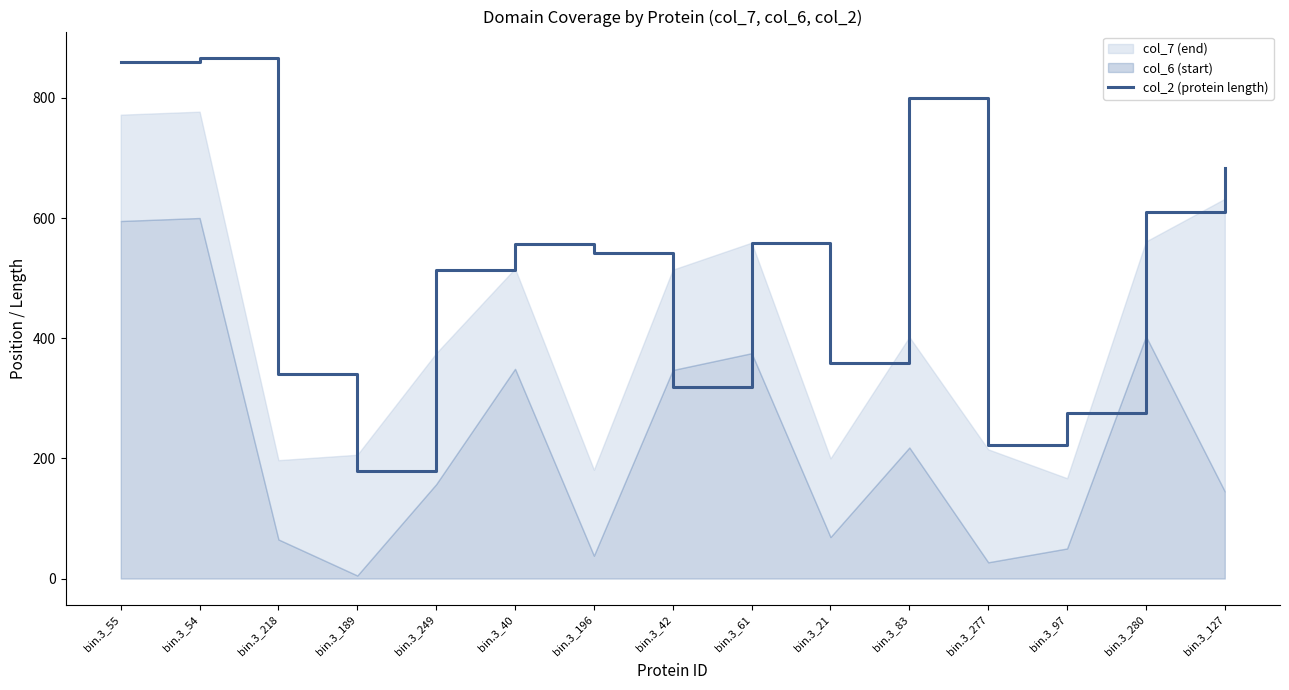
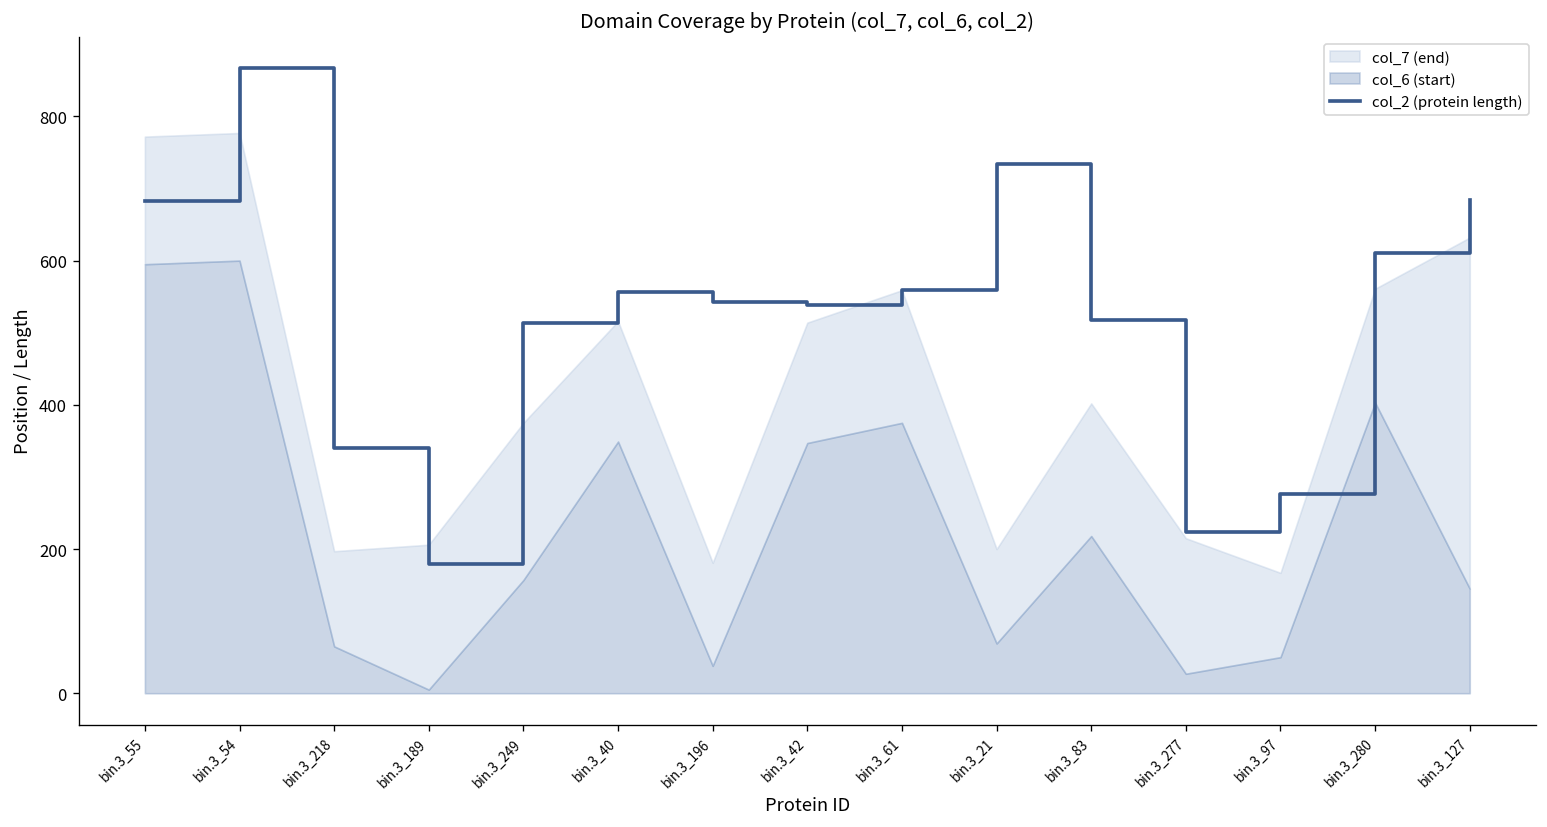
  {
    "col_2 (protein length)": {
-     "bin.3_55": 860,
+     "bin.3_55": 680,
      "bin.3_54": 870,
      "bin.3_218": 340,
      "bin.3_189": 180,
      "bin.3_249": 510,
      "bin.3_40": 560,
      "bin.3_196": 540,
-     "bin.3_42": 320,
-     "bin.3_21": 360,
-     "bin.3_83": 800,
+     "bin.3_42": 540,
+     "bin.3_21": 730,
+     "bin.3_83": 520,
      "bin.3_277": 220,
      "bin.3_97": 280,
      "bin.3_280": 610,
      "bin.3_127": 680
    }
  }
